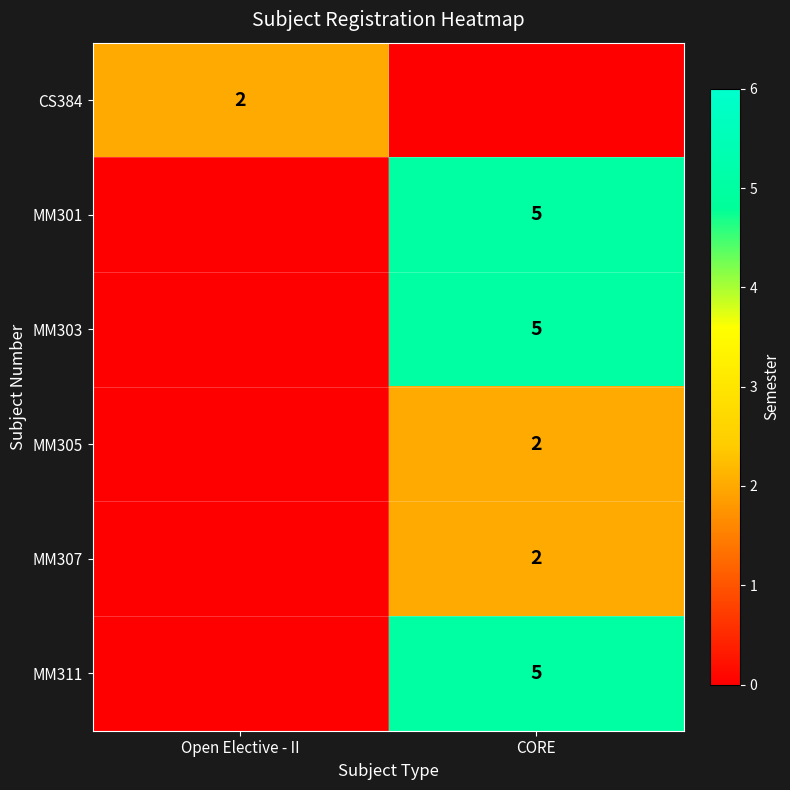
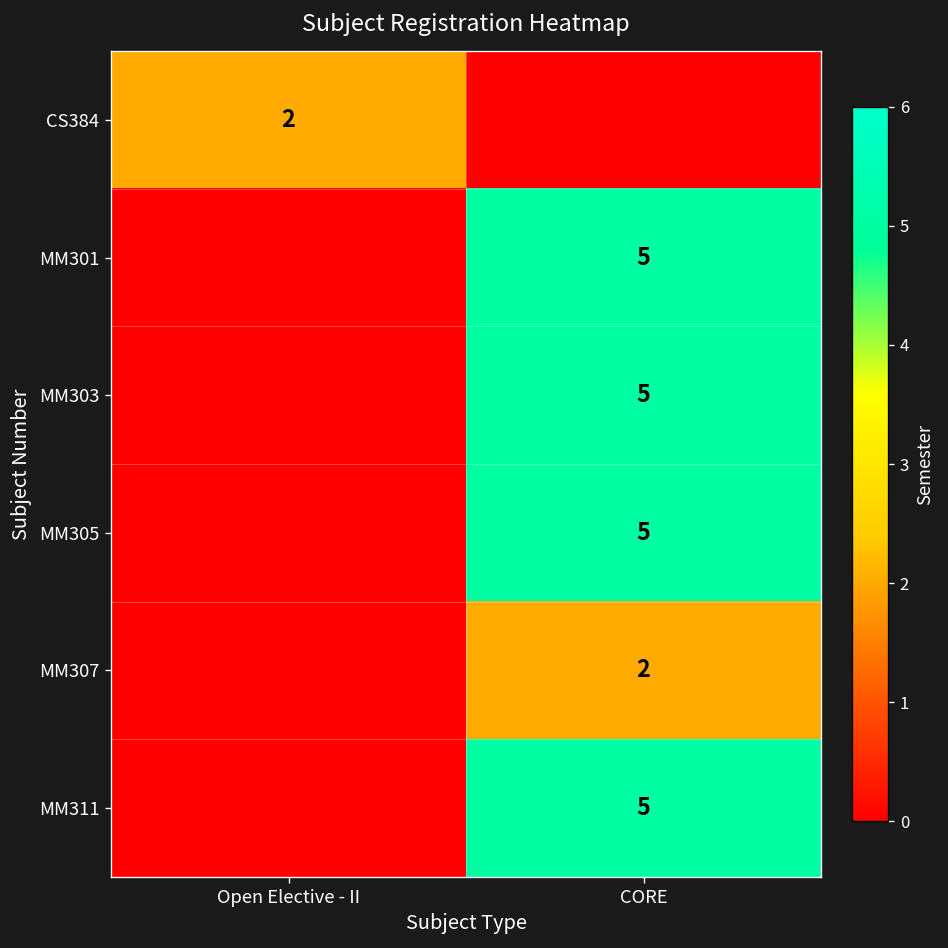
  {
    "CS384": {
      "Open Elective - II": 2
    },
    "MM301": {
      "CORE": 5
    },
    "MM303": {
      "CORE": 5
    },
    "MM305": {
-     "CORE": 2
+     "CORE": 5
    },
    "MM307": {
      "CORE": 2
    },
    "MM311": {
      "CORE": 5
    }
  }
